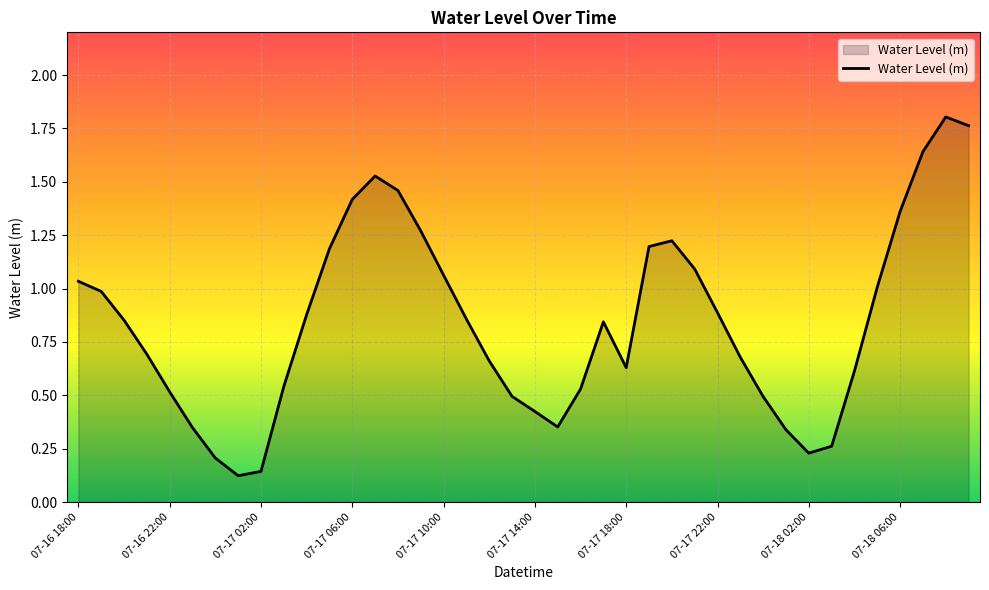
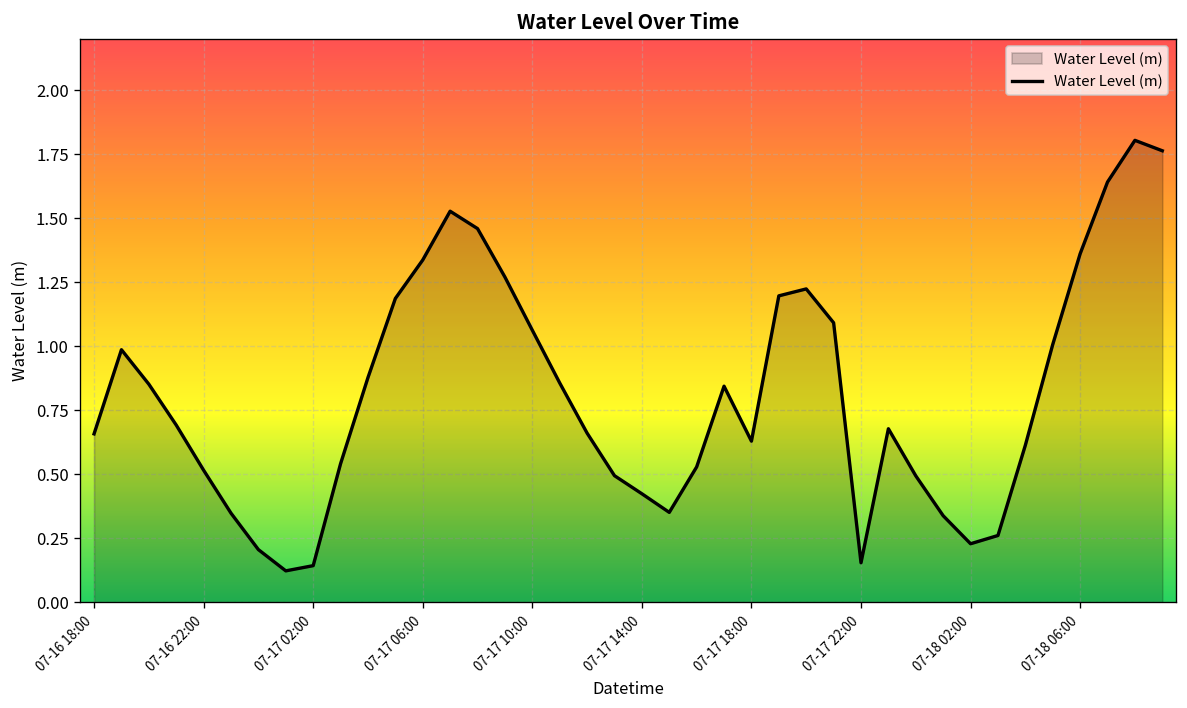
  {
-   "07-16 18:00": 1.03,
+   "07-16 18:00": 0.66,
    "07-16 22:00": 0.52,
    "07-17 02:00": 0.14,
-   "07-17 06:00": 1.42,
+   "07-17 06:00": 1.34,
    "07-17 10:00": 1.06,
    "07-17 14:00": 0.42,
    "07-17 18:00": 0.63,
-   "07-17 22:00": 0.89,
+   "07-17 22:00": 0.15,
    "07-18 02:00": 0.23,
    "07-18 06:00": 1.36
  }
